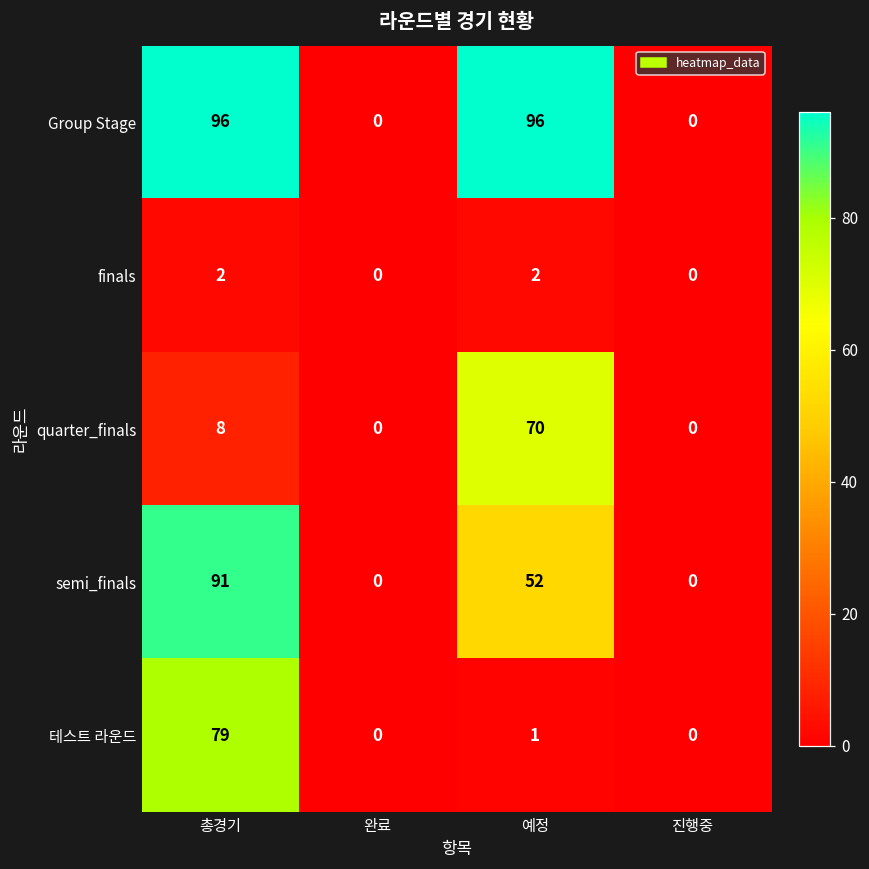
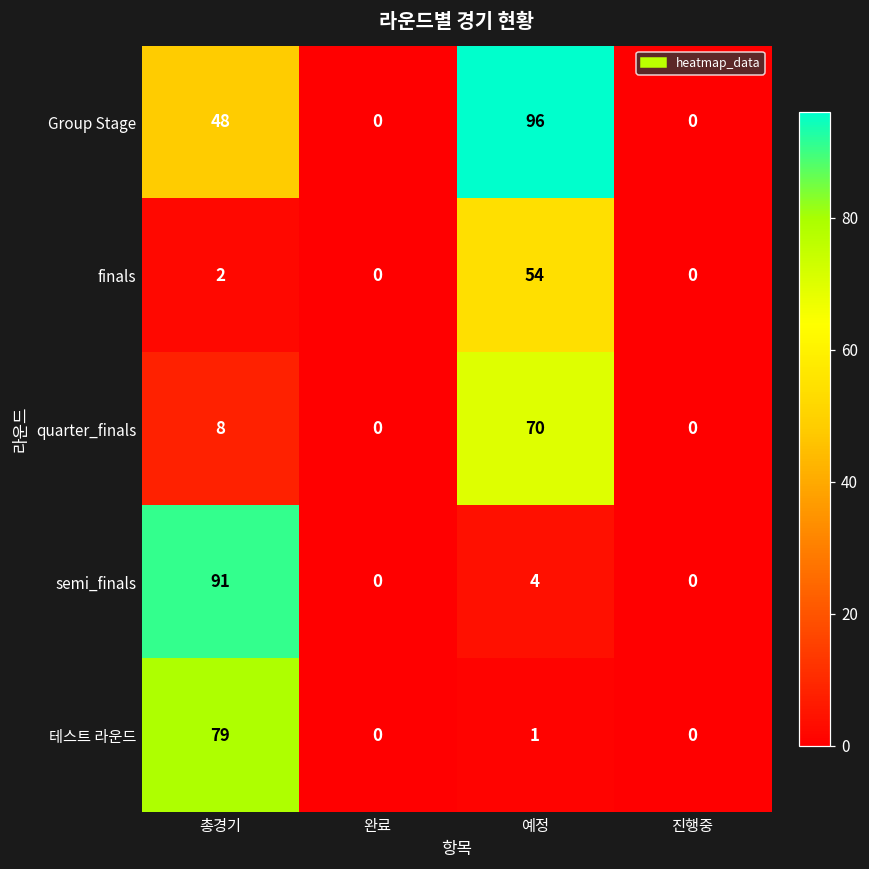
  {
    "Group Stage": {
-     "총경기": 96,
+     "총경기": 48,
      "완료": 0,
      "예정": 96,
      "진행중": 0
    },
    "finals": {
      "총경기": 2,
      "완료": 0,
-     "예정": 2,
+     "예정": 54,
      "진행중": 0
    },
    "quarter_finals": {
      "총경기": 8,
      "완료": 0,
      "예정": 70,
      "진행중": 0
    },
    "semi_finals": {
      "총경기": 91,
      "완료": 0,
-     "예정": 52,
+     "예정": 4,
      "진행중": 0
    },
    "테스트 라운드": {
      "총경기": 79,
      "완료": 0,
      "예정": 1,
      "진행중": 0
    }
  }
